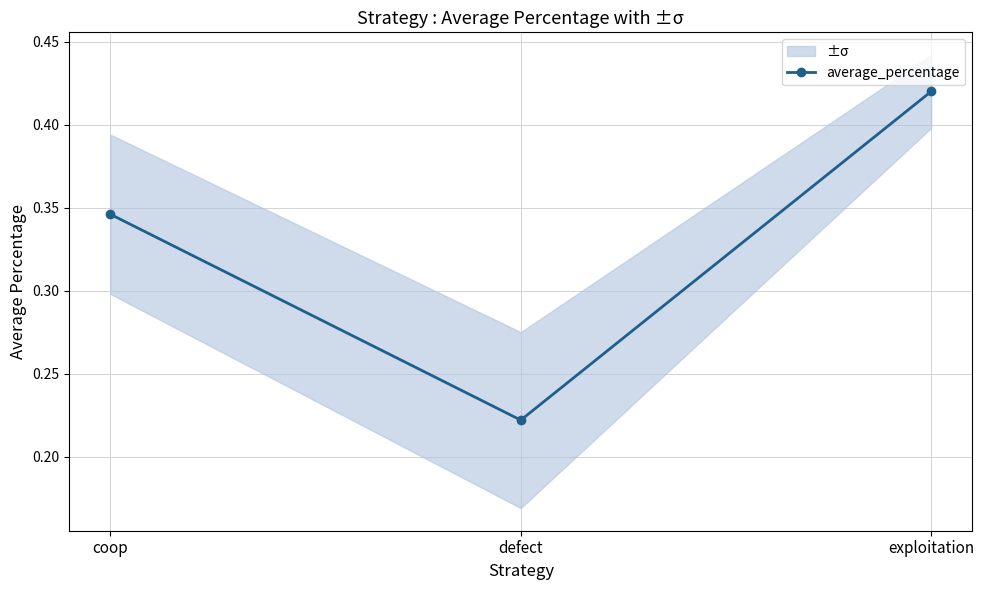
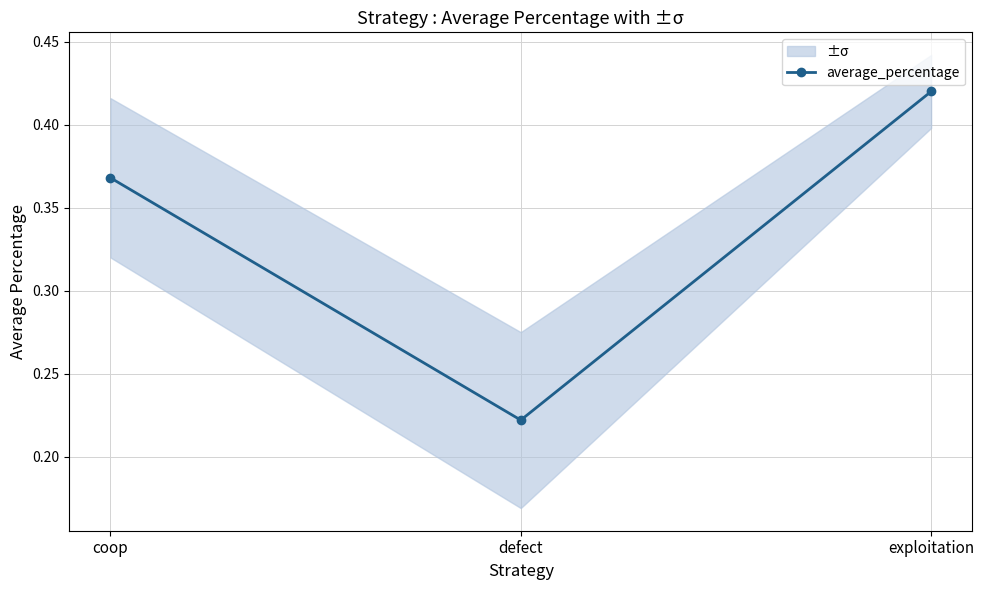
  {
    "average_percentage": {
-     "coop": 0.346,
+     "coop": 0.368,
      "defect": 0.222,
      "exploitation": 0.420
    }
  }
